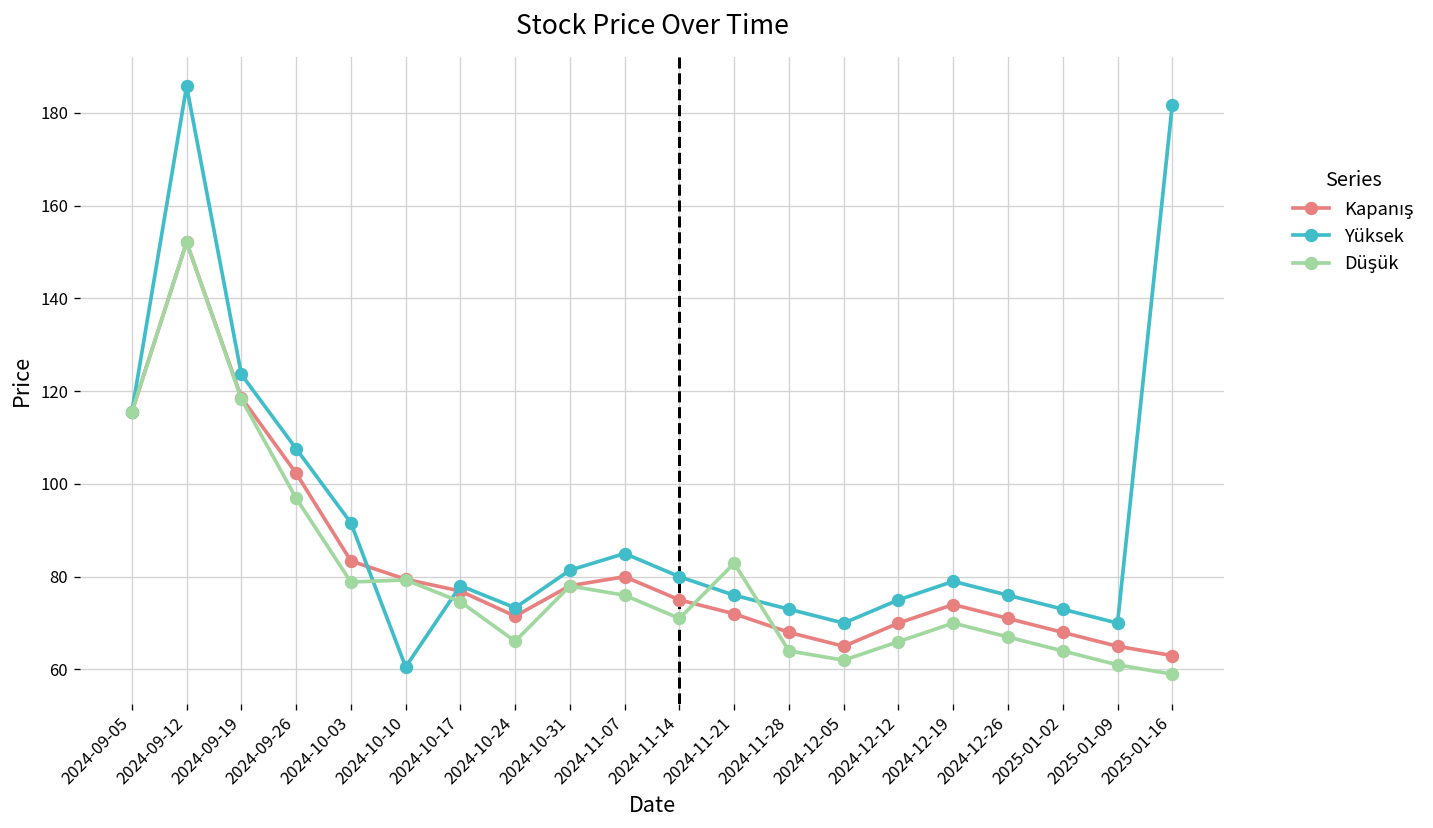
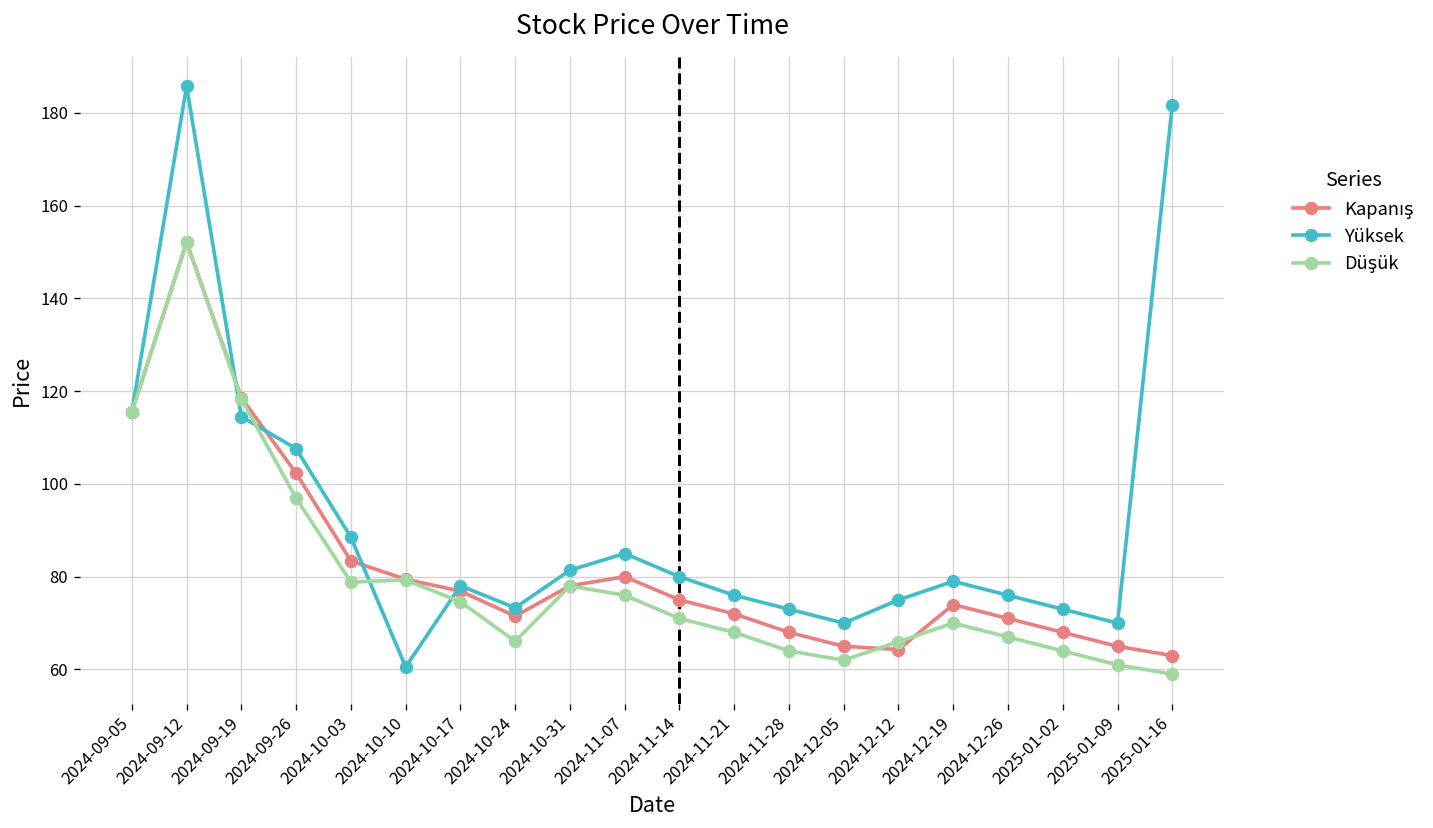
  {
    "Kapanış": {
      "2024-09-26": 102,
      "2024-10-03": 83,
      "2024-10-17": 77,
      "2024-10-24": 72,
      "2024-11-07": 80,
      "2024-11-14": 75,
      "2024-11-21": 72,
      "2024-11-28": 68,
      "2024-12-05": 65,
-     "2024-12-12": 70,
+     "2024-12-12": 64,
      "2024-12-19": 74,
      "2024-12-26": 71,
      "2025-01-02": 68,
      "2025-01-09": 65,
      "2025-01-16": 63
    },
    "Yüksek": {
      "2024-09-12": 186,
-     "2024-09-19": 124,
+     "2024-09-19": 114,
      "2024-09-26": 108,
-     "2024-10-03": 92,
+     "2024-10-03": 89,
      "2024-10-10": 61,
      "2024-10-17": 78,
      "2024-10-24": 73,
      "2024-10-31": 81,
      "2024-11-07": 85,
      "2024-11-14": 80,
      "2024-11-21": 76,
      "2024-11-28": 73,
      "2024-12-05": 70,
      "2024-12-12": 75,
      "2024-12-19": 79,
      "2024-12-26": 76,
      "2025-01-02": 73,
      "2025-01-09": 70,
      "2025-01-16": 182
    },
    "Düşük": {
      "2024-09-26": 97,
      "2024-10-03": 79,
      "2024-10-17": 75,
      "2024-10-24": 66,
      "2024-11-07": 76,
      "2024-11-14": 71,
-     "2024-11-21": 83,
+     "2024-11-21": 68,
      "2024-11-28": 64,
      "2024-12-05": 62,
      "2024-12-12": 66,
      "2024-12-19": 70,
      "2024-12-26": 67,
      "2025-01-02": 64,
      "2025-01-09": 61,
      "2025-01-16": 59
    }
  }
